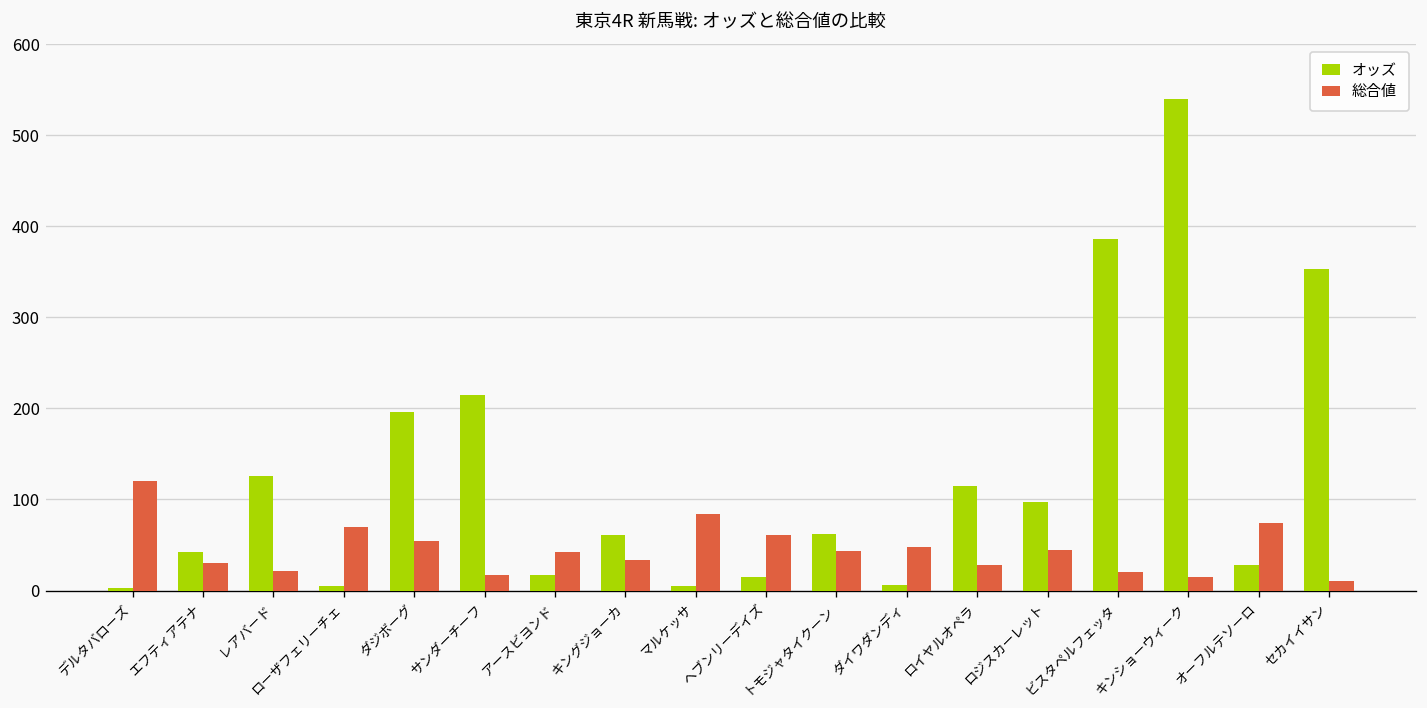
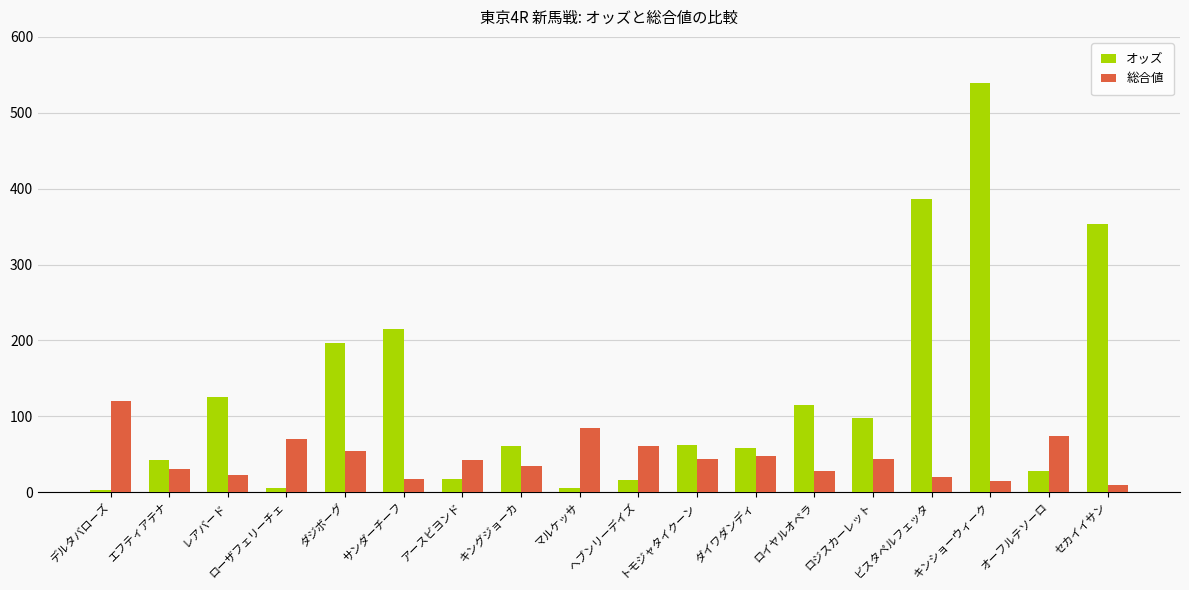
  {
    "オッズ": {
      "エフティアテナ": 40,
      "レアバード": 130,
      "ローザフェリーチェ": 10,
      "ダジボーグ": 200,
      "サンダーチーフ": 220,
      "アースビヨンド": 20,
      "キングジョーカ": 60,
      "マルケッサ": 10,
      "ヘブンリーデイズ": 20,
      "トモジャタイクーン": 60,
-     "ダイワダンディ": 10,
+     "ダイワダンディ": 60,
      "ロイヤルオペラ": 120,
      "ロジスカーレット": 100,
      "ビスタペルフェッタ": 390,
      "キンショーウィーク": 540,
      "オーフルテソーロ": 30,
      "セカイイサン": 350
    },
    "総合値": {
      "デルタバローズ": 120,
      "エフティアテナ": 30,
      "レアバード": 20,
      "ローザフェリーチェ": 70,
      "ダジボーグ": 50,
      "サンダーチーフ": 20,
      "アースビヨンド": 40,
      "キングジョーカ": 30,
      "マルケッサ": 80,
      "ヘブンリーデイズ": 60,
      "トモジャタイクーン": 40,
      "ダイワダンディ": 50,
      "ロイヤルオペラ": 30,
      "ロジスカーレット": 40,
      "ビスタペルフェッタ": 20,
      "キンショーウィーク": 20,
      "オーフルテソーロ": 70,
      "セカイイサン": 10
    }
  }
